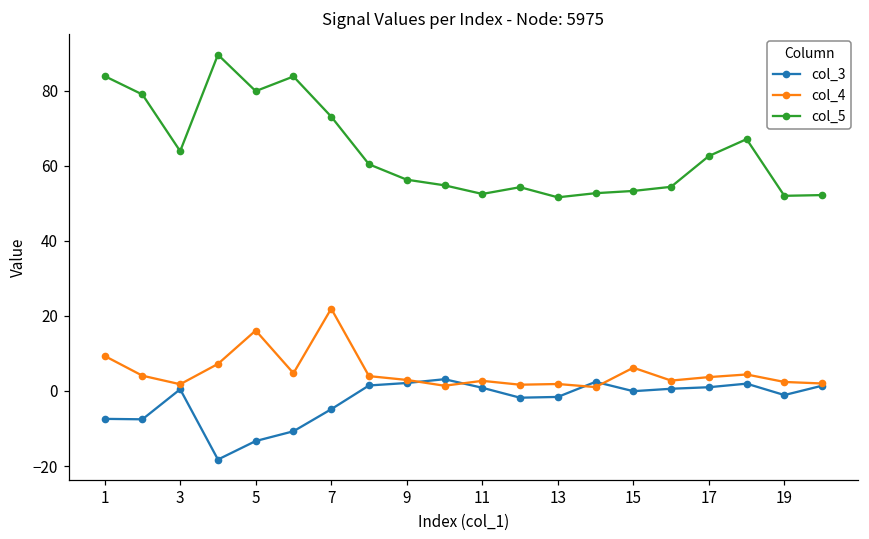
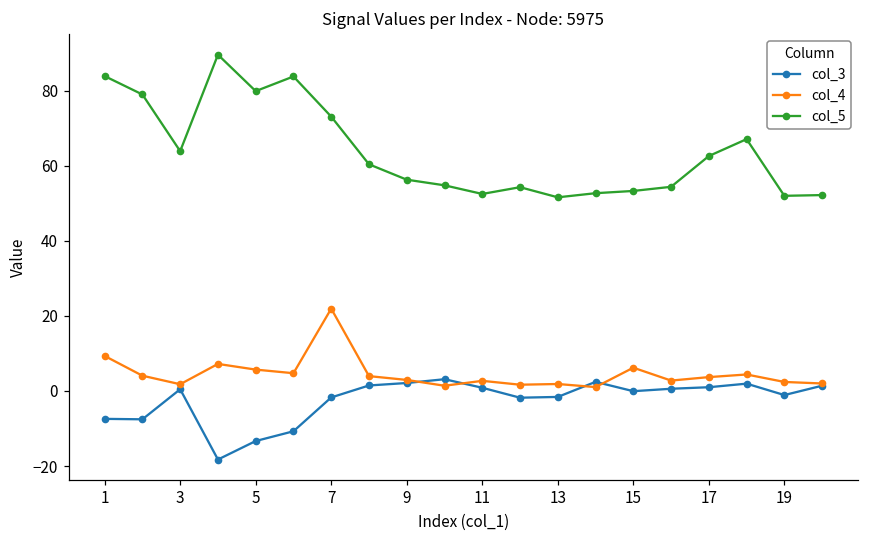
  {
    "col_3": {
      "1": -7,
      "3": 0,
      "5": -13,
-     "7": -5,
+     "7": -2,
      "9": 2,
      "11": 1,
      "13": -2,
      "15": 0,
      "17": 1,
      "19": -1
    },
    "col_4": {
      "1": 9,
      "3": 2,
-     "5": 16,
+     "5": 6,
      "7": 22,
      "9": 3,
      "11": 3,
      "13": 2,
      "15": 6,
      "17": 4,
      "19": 2
    },
    "col_5": {
      "1": 84,
      "3": 64,
      "5": 80,
      "7": 73,
      "9": 56,
      "11": 53,
      "13": 52,
      "15": 53,
      "17": 63,
      "19": 52
    }
  }
